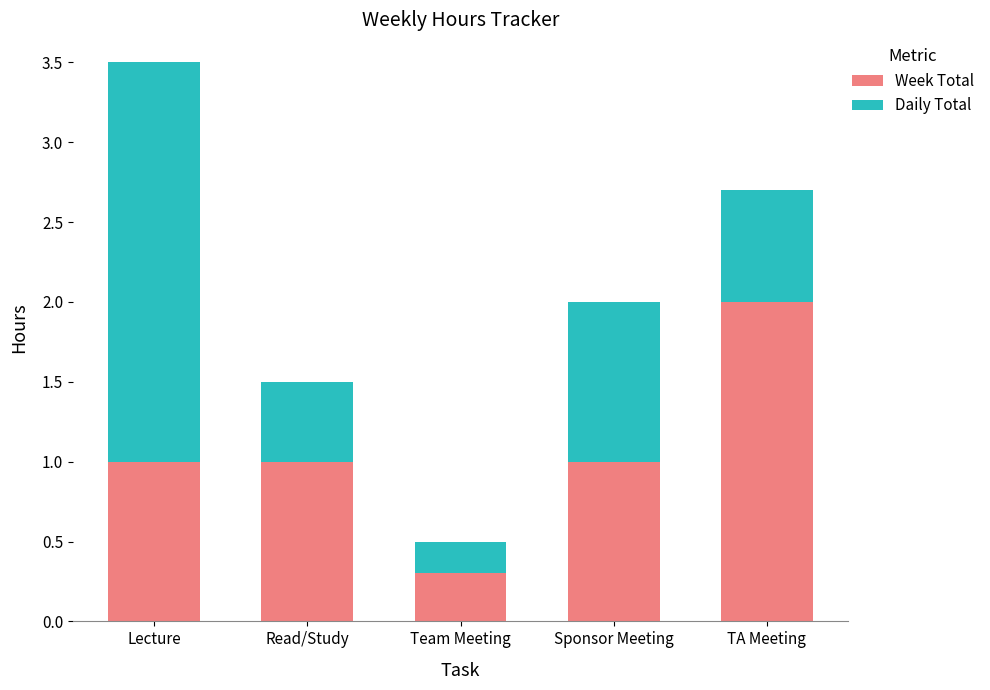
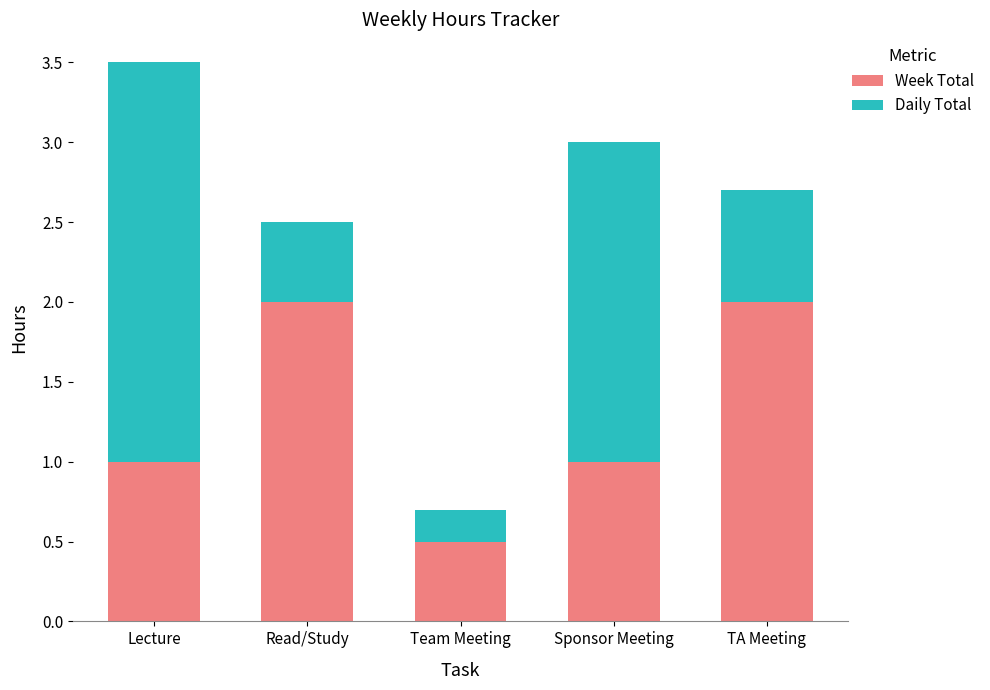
  {
    "Week Total": {
      "Lecture": 1.0,
-     "Read/Study": 1,
-     "Team Meeting": 0.3,
+     "Read/Study": 2,
+     "Team Meeting": 0.5,
      "Sponsor Meeting": 1.0,
      "TA Meeting": 2.0
    },
    "Daily Total": {
      "Lecture": 2.50,
      "Read/Study": 0.50,
      "Team Meeting": 0.20,
-     "Sponsor Meeting": 1,
+     "Sponsor Meeting": 2,
      "TA Meeting": 0.70
    }
  }
